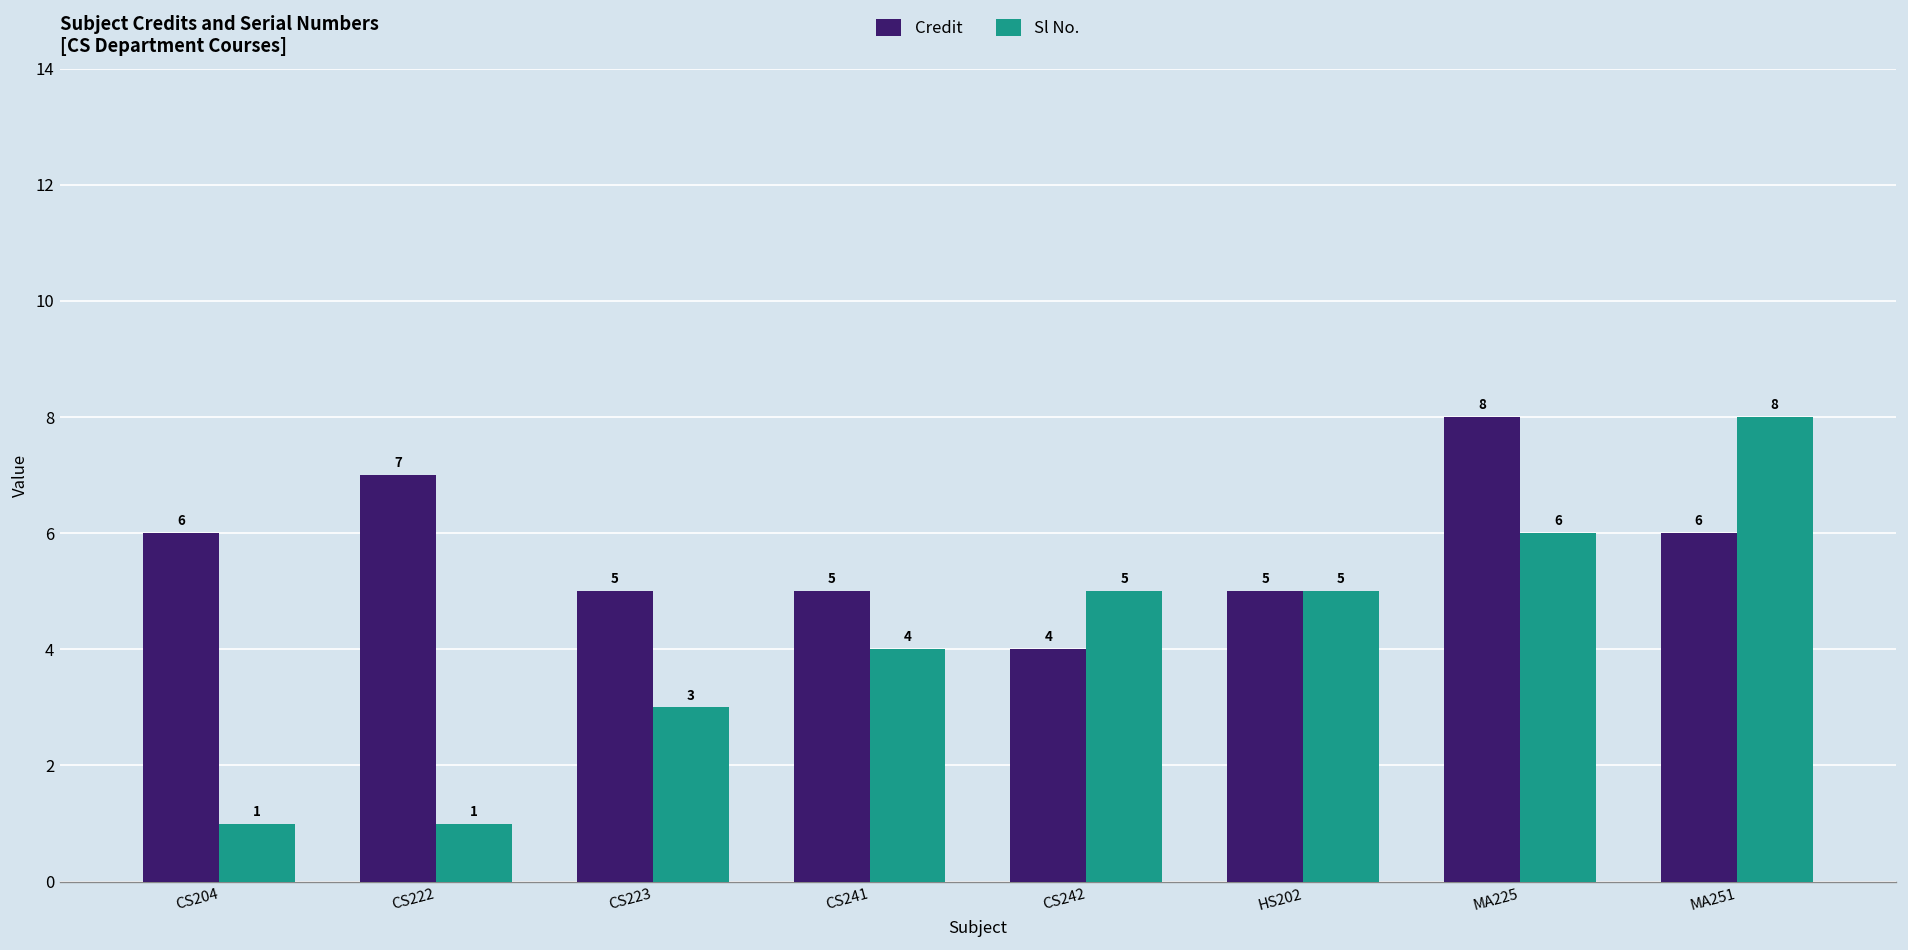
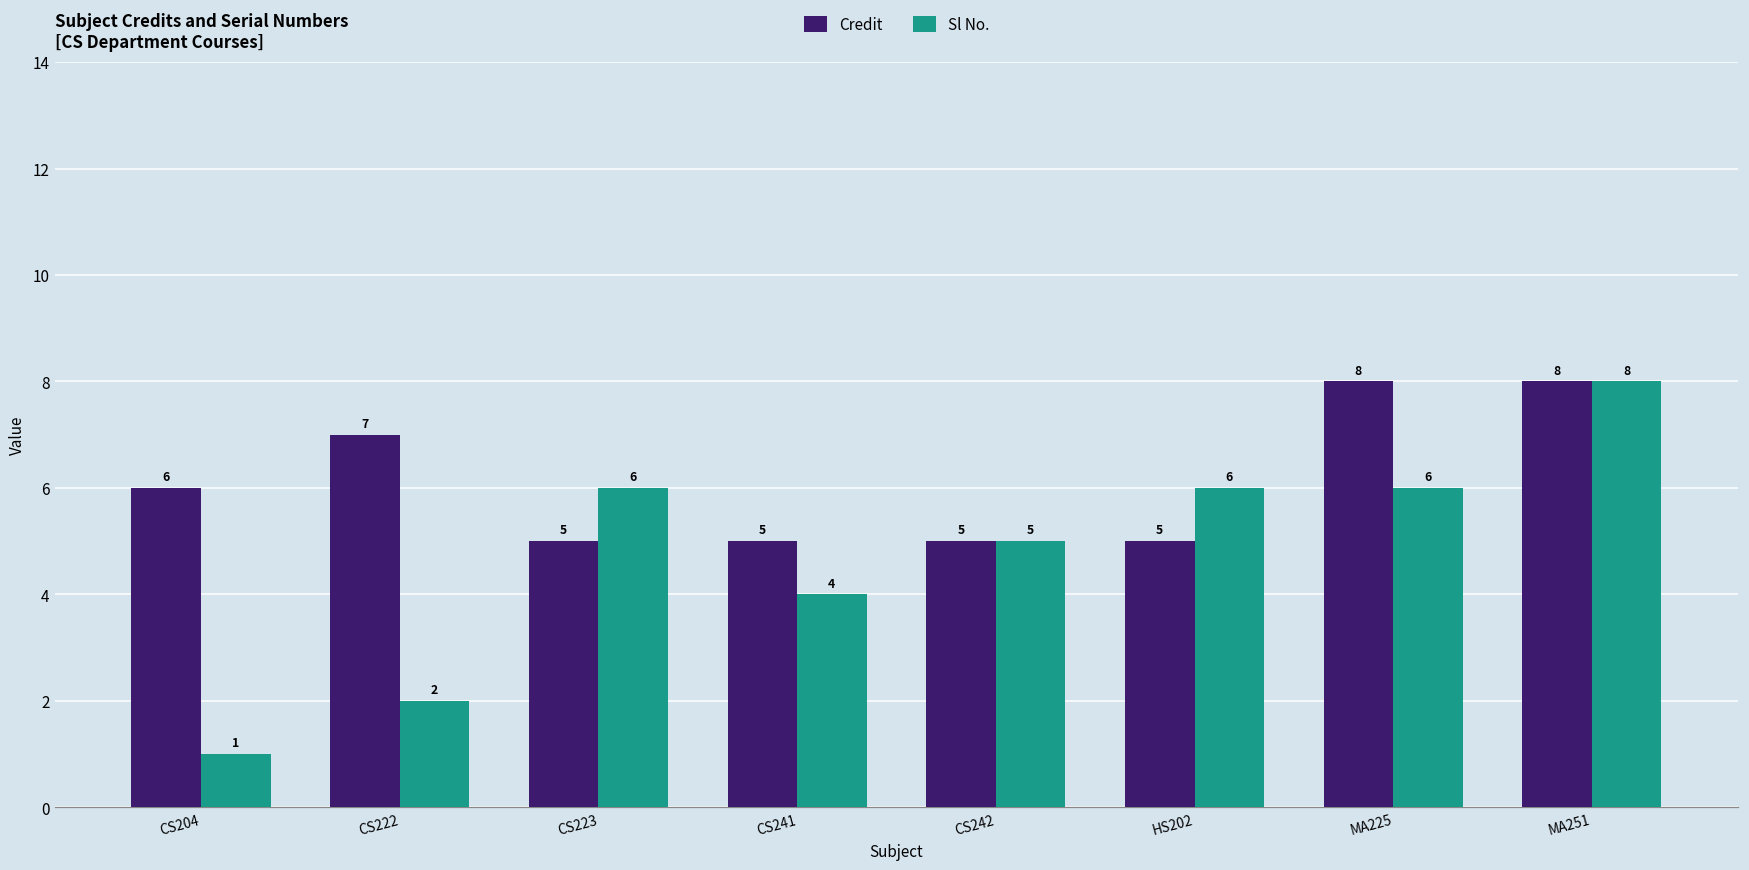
  {
    "Credit": {
      "CS204": 6,
      "CS222": 7,
      "CS223": 5,
      "CS241": 5,
-     "CS242": 4,
+     "CS242": 5,
      "HS202": 5,
      "MA225": 8,
-     "MA251": 6
+     "MA251": 8
    },
    "Sl No.": {
      "CS204": 1,
-     "CS222": 1,
-     "CS223": 3,
+     "CS222": 2,
+     "CS223": 6,
      "CS241": 4,
      "CS242": 5,
-     "HS202": 5,
+     "HS202": 6,
      "MA225": 6,
      "MA251": 8
    }
  }
